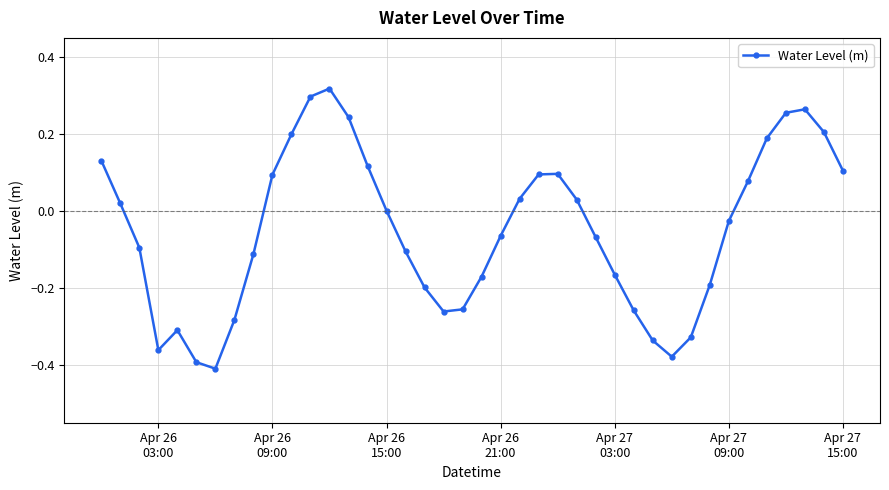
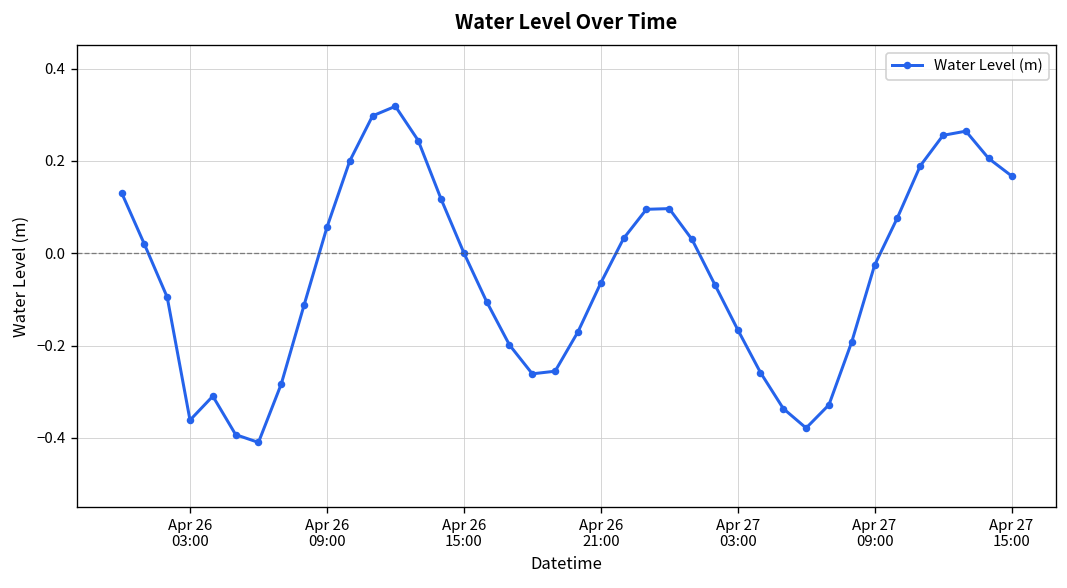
  {
    "Apr 26 03:00": -0.36,
-   "Apr 26 09:00": 0.09,
+   "Apr 26 09:00": 0.06,
    "Apr 26 15:00": 0.00,
    "Apr 26 21:00": -0.06,
    "Apr 27 03:00": -0.17,
    "Apr 27 09:00": -0.03,
-   "Apr 27 15:00": 0.11
+   "Apr 27 15:00": 0.17
  }
